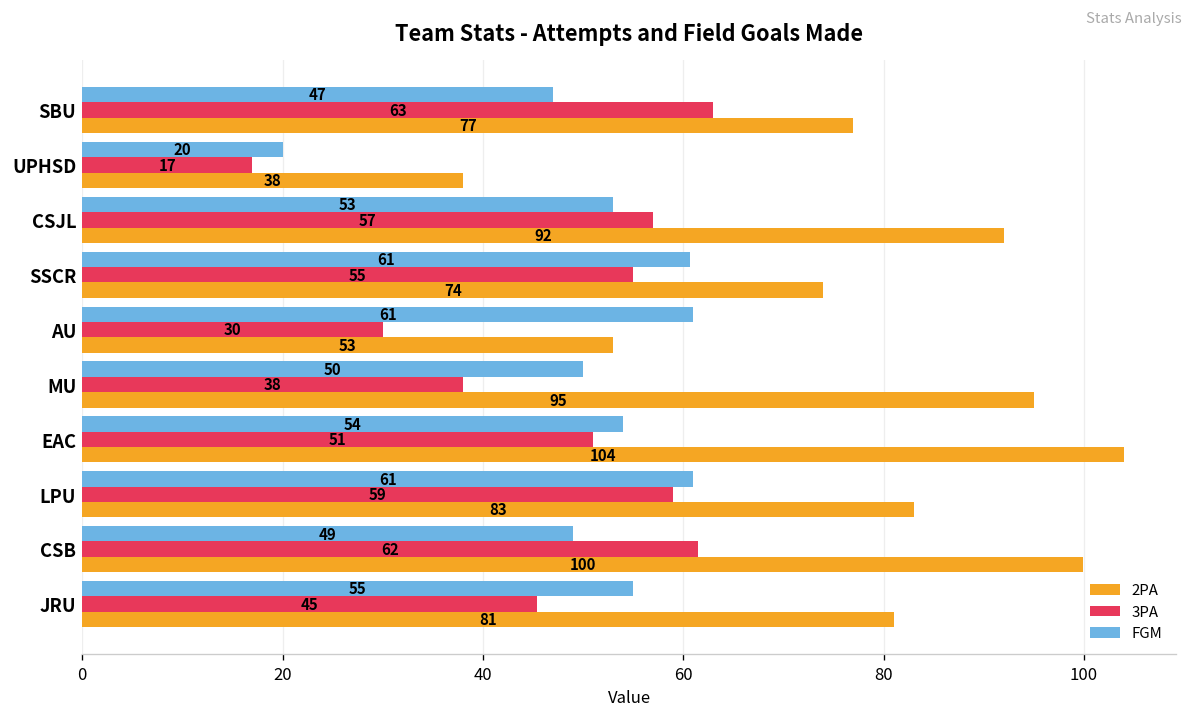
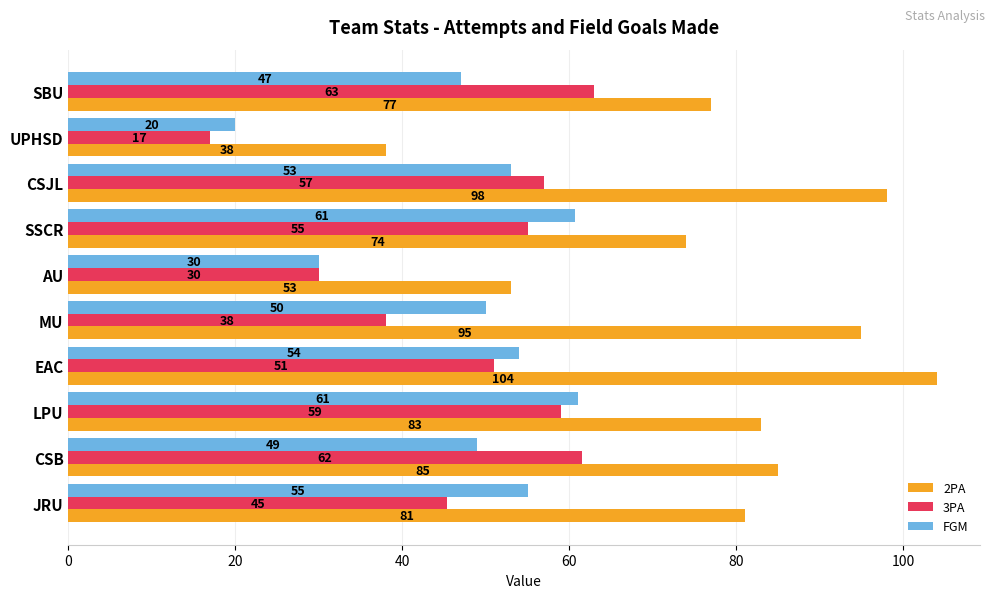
  {
    "2PA": {
      "SBU": 77,
      "UPHSD": 38,
-     "CSJL": 92,
+     "CSJL": 98,
      "SSCR": 74,
      "AU": 53,
      "MU": 95,
      "EAC": 104,
      "LPU": 83,
-     "CSB": 100,
+     "CSB": 85,
      "JRU": 81
    },
    "3PA": {
      "SBU": 63,
      "UPHSD": 17,
      "CSJL": 57,
      "SSCR": 55,
      "AU": 30,
      "MU": 38,
      "EAC": 51,
      "LPU": 59,
      "CSB": 62,
      "JRU": 45
    },
    "FGM": {
      "SBU": 47,
      "UPHSD": 20,
      "CSJL": 53,
      "SSCR": 61,
-     "AU": 61,
+     "AU": 30,
      "MU": 50,
      "EAC": 54,
      "LPU": 61,
      "CSB": 49,
      "JRU": 55
    }
  }
